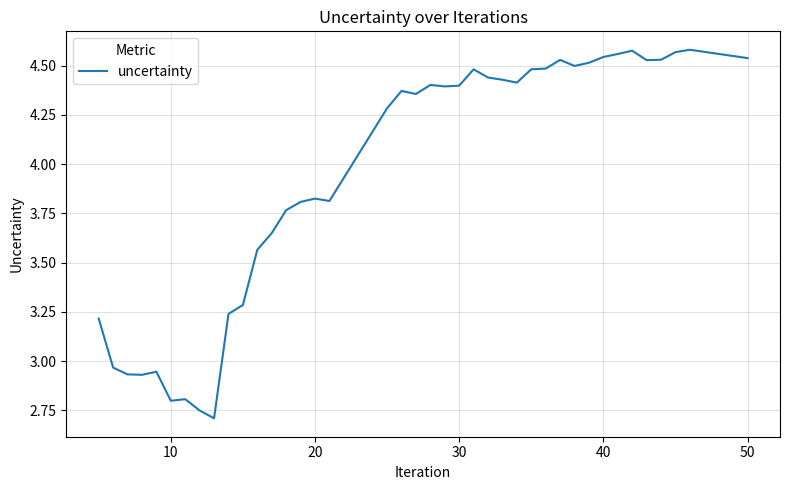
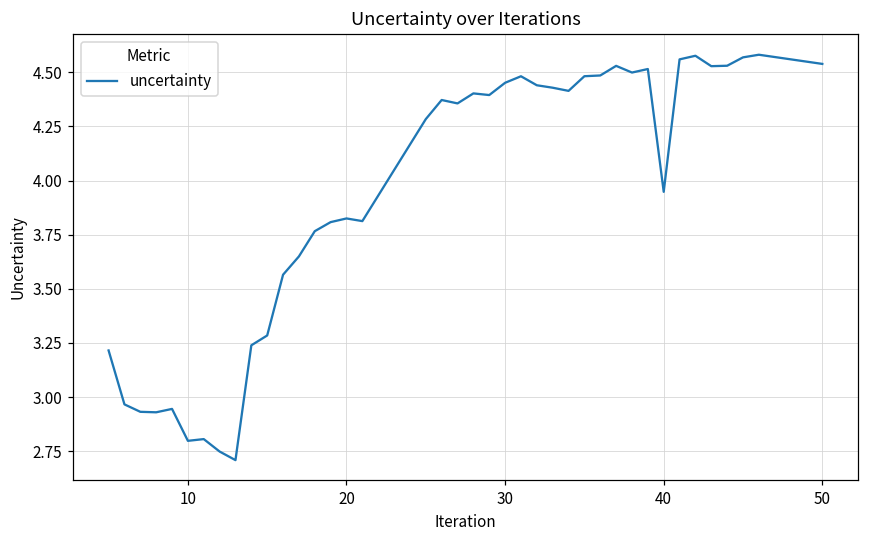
  {
    "10": 2.80,
    "20": 3.82,
-   "30": 4.40,
-   "40": 4.54,
+   "30": 4.45,
+   "40": 3.95,
    "50": 4.54
  }
